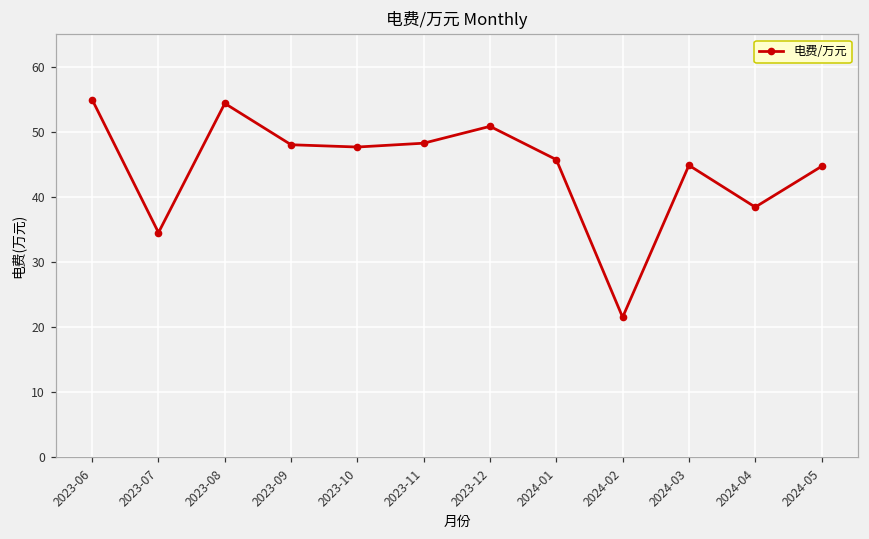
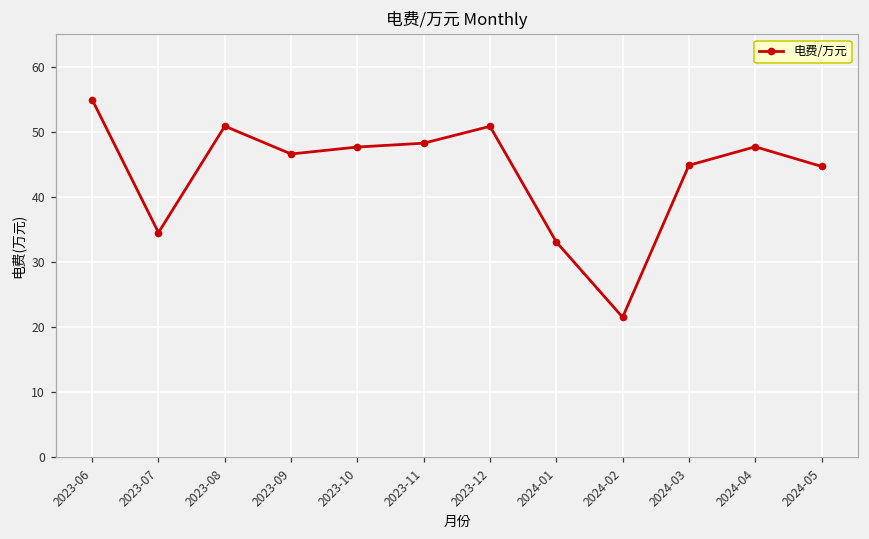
  {
    "2023-06": 55,
    "2023-07": 35,
-   "2023-08": 54,
-   "2023-09": 48,
+   "2023-08": 51,
+   "2023-09": 47,
    "2023-10": 48,
    "2023-11": 48,
    "2023-12": 51,
-   "2024-01": 46,
+   "2024-01": 33,
    "2024-02": 22,
    "2024-03": 45,
-   "2024-04": 38,
+   "2024-04": 48,
    "2024-05": 45
  }
